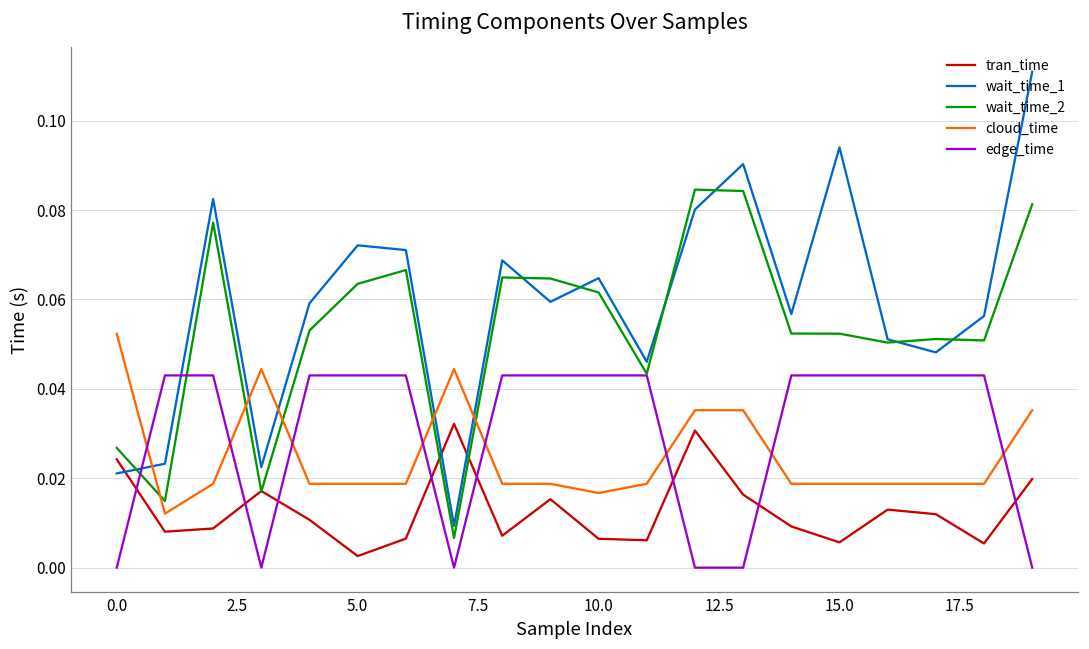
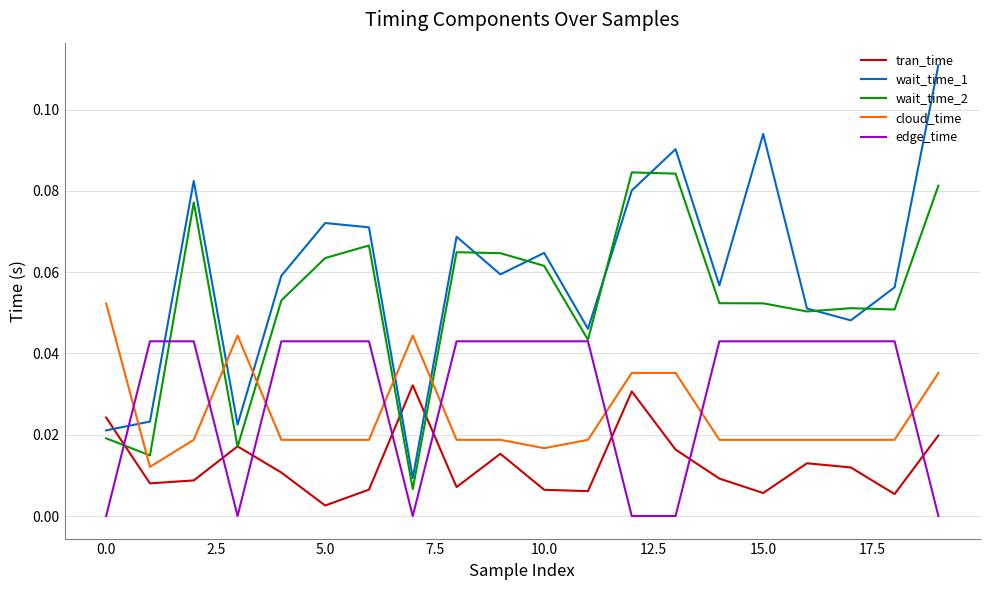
  {
    "tran_time": {
      "0.0": 0.024,
      "5.0": 0.003,
      "10.0": 0.006,
      "15.0": 0.006
    },
    "wait_time_1": {
      "0.0": 0.021,
      "5.0": 0.072,
      "10.0": 0.065,
      "15.0": 0.094
    },
    "wait_time_2": {
-     "0.0": 0.027,
+     "0.0": 0.019,
      "5.0": 0.063,
      "10.0": 0.062,
      "15.0": 0.052
    },
    "cloud_time": {
      "0.0": 0.052,
      "5.0": 0.019,
      "10.0": 0.017,
      "15.0": 0.019
    },
    "edge_time": {
      "0.0": 0.000,
      "5.0": 0.043,
      "10.0": 0.043,
      "15.0": 0.043
    }
  }
